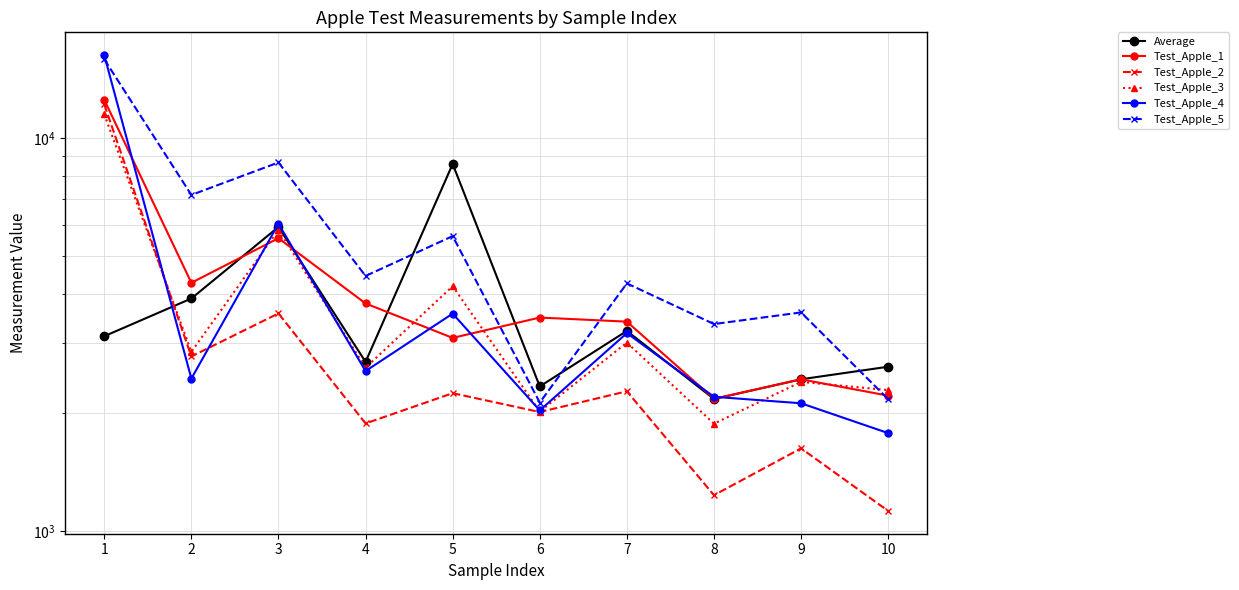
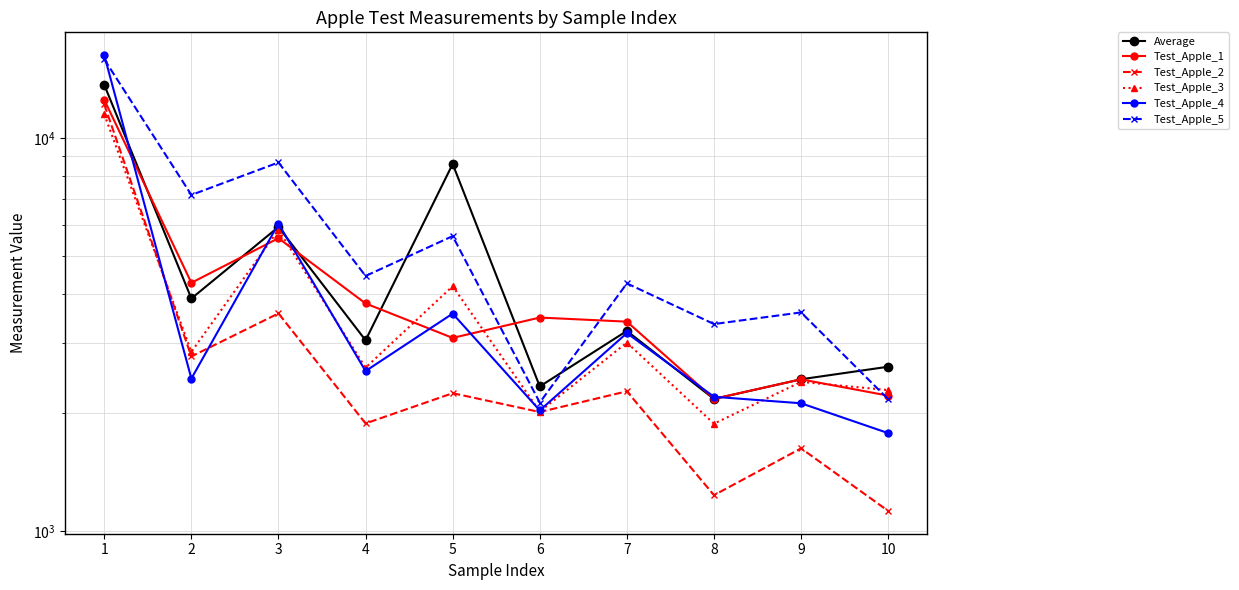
  {
    "Average": {
-     "1": 3100,
+     "1": 13700,
      "2": 3900,
      "3": 5900,
-     "4": 2700,
+     "4": 3100,
      "5": 8600,
      "6": 2300,
      "10": 2600
    }
  }
